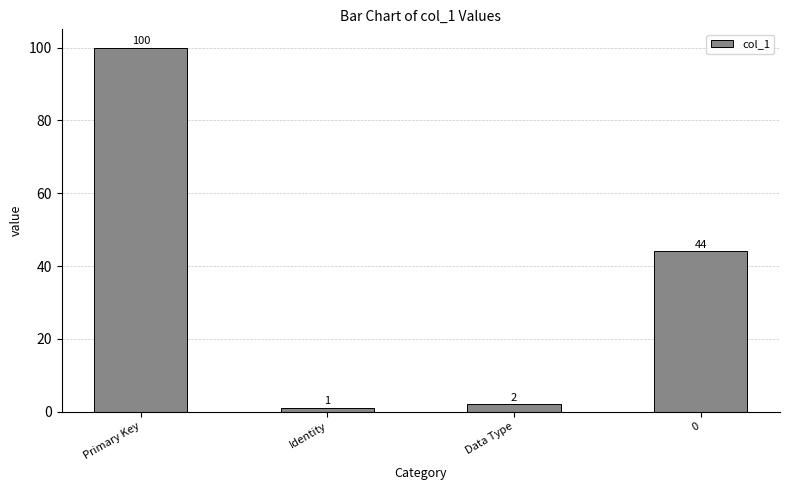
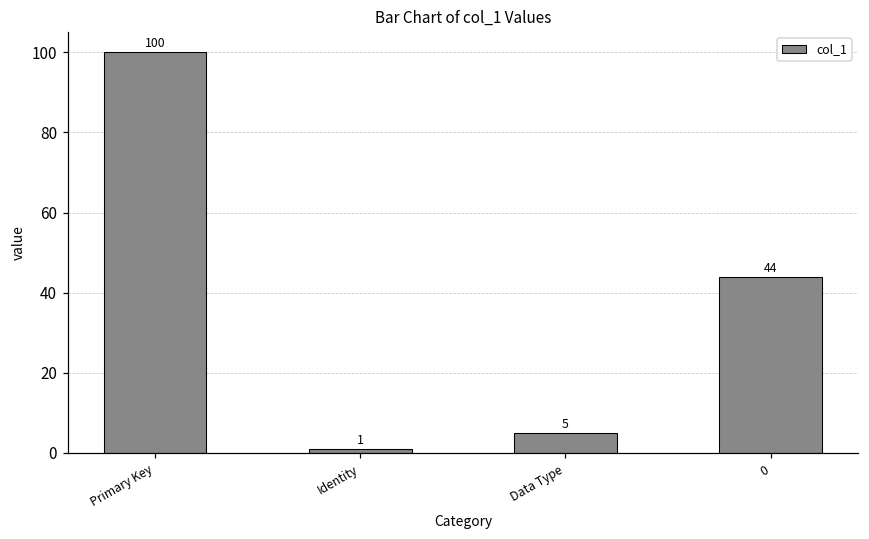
  {
    "Primary Key": 100,
    "Identity": 1,
-   "Data Type": 2,
+   "Data Type": 5,
    "0": 44
  }
